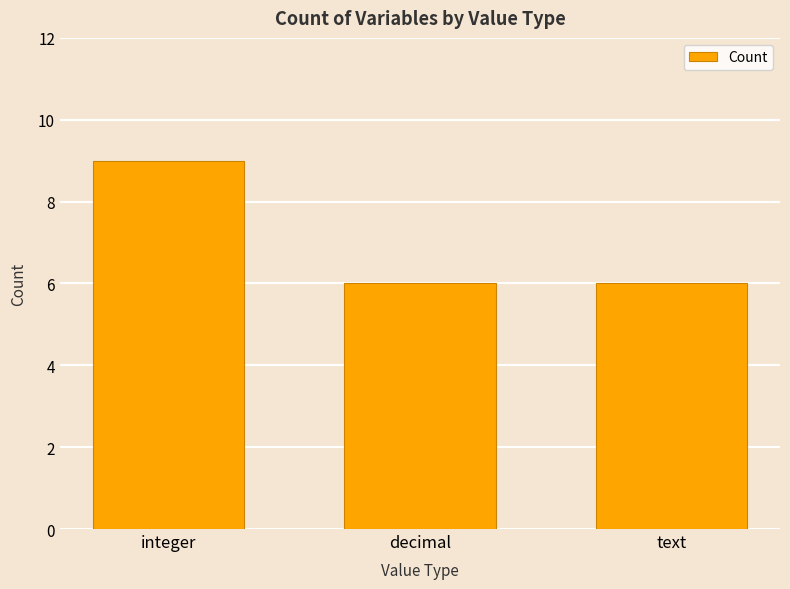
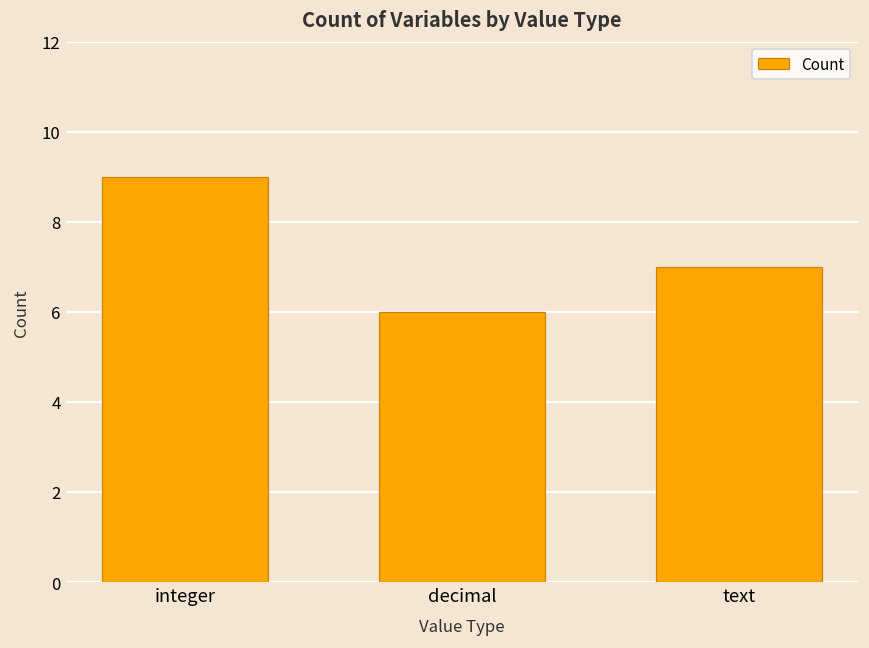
  {
    "integer": 9,
    "decimal": 6,
-   "text": 6
+   "text": 7
  }
